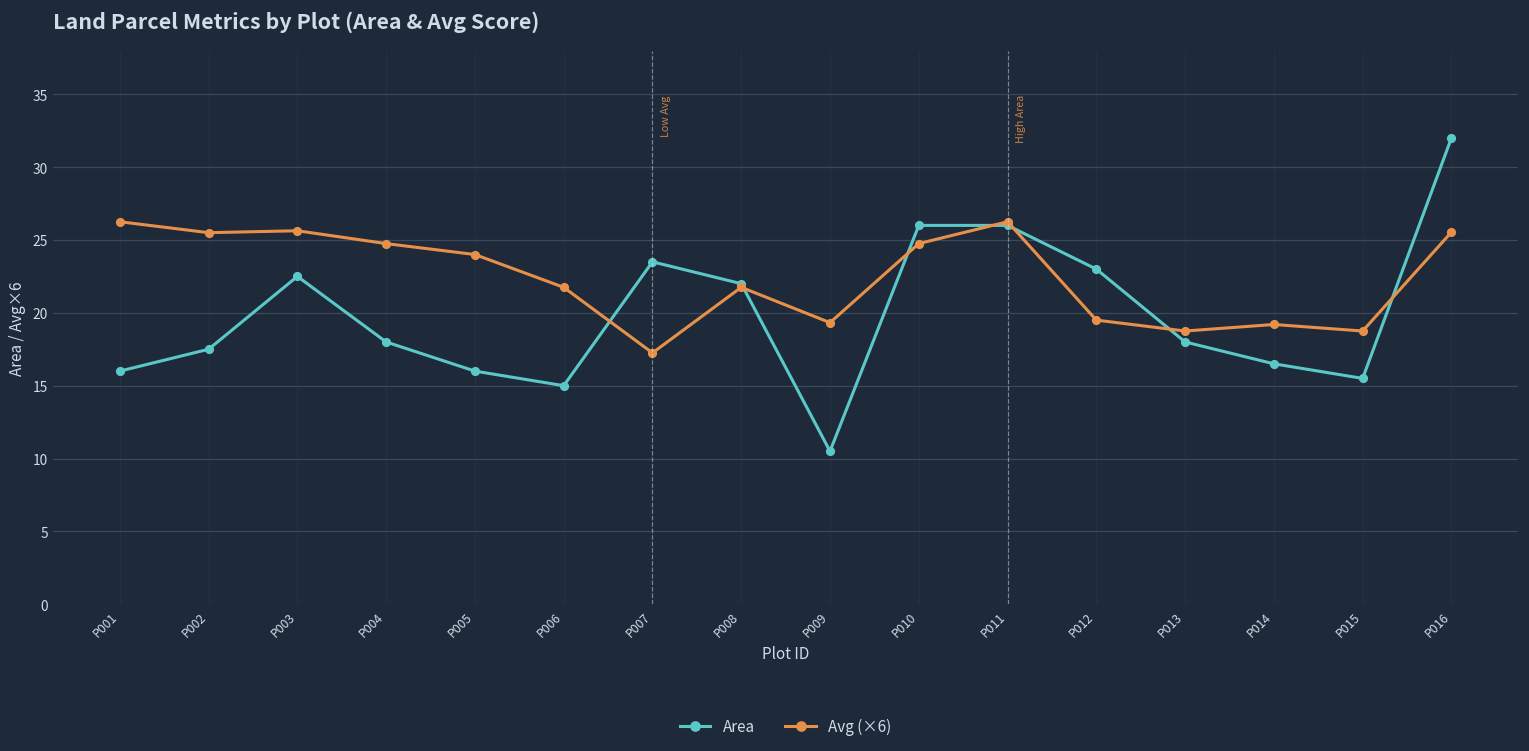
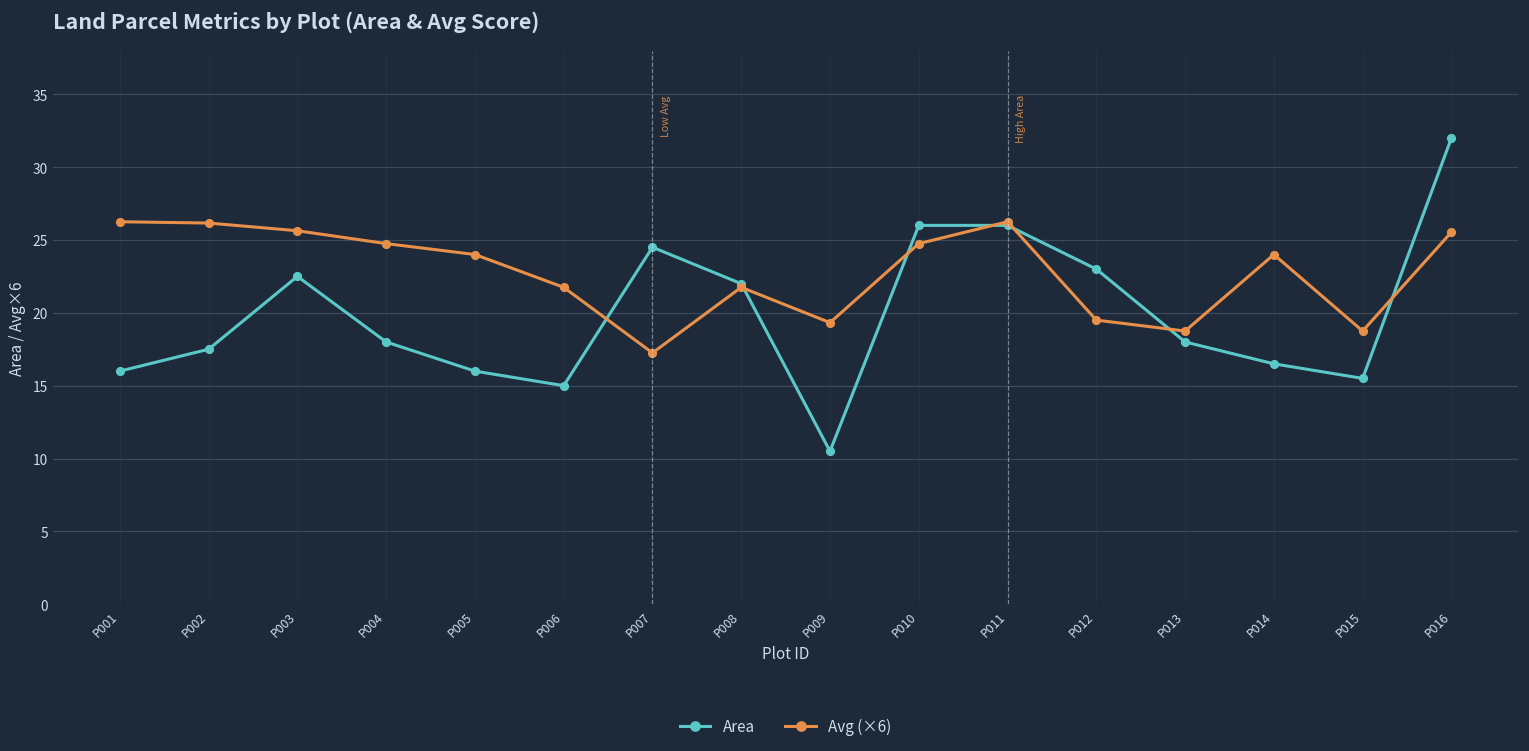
  {
    "Area": {
      "P001": 16.0,
      "P002": 17.5,
      "P003": 22.5,
      "P004": 18.0,
      "P005": 16.0,
      "P006": 15.0,
-     "P007": 23.5,
+     "P007": 24.5,
      "P008": 22.0,
      "P009": 10.5,
      "P010": 26.0,
      "P011": 26.0,
      "P012": 23.0,
      "P013": 18.0,
      "P014": 16.5,
      "P015": 15.5,
      "P016": 32.0
    },
    "Avg (×6)": {
      "P001": 26.3,
-     "P002": 25.5,
+     "P002": 26.2,
      "P003": 25.6,
      "P004": 24.8,
      "P005": 24.0,
      "P006": 21.8,
      "P007": 17.3,
      "P008": 21.8,
      "P009": 19.3,
      "P010": 24.8,
      "P011": 26.3,
      "P012": 19.5,
      "P013": 18.8,
-     "P014": 19.2,
+     "P014": 24.0,
      "P015": 18.8,
      "P016": 25.5
    }
  }
